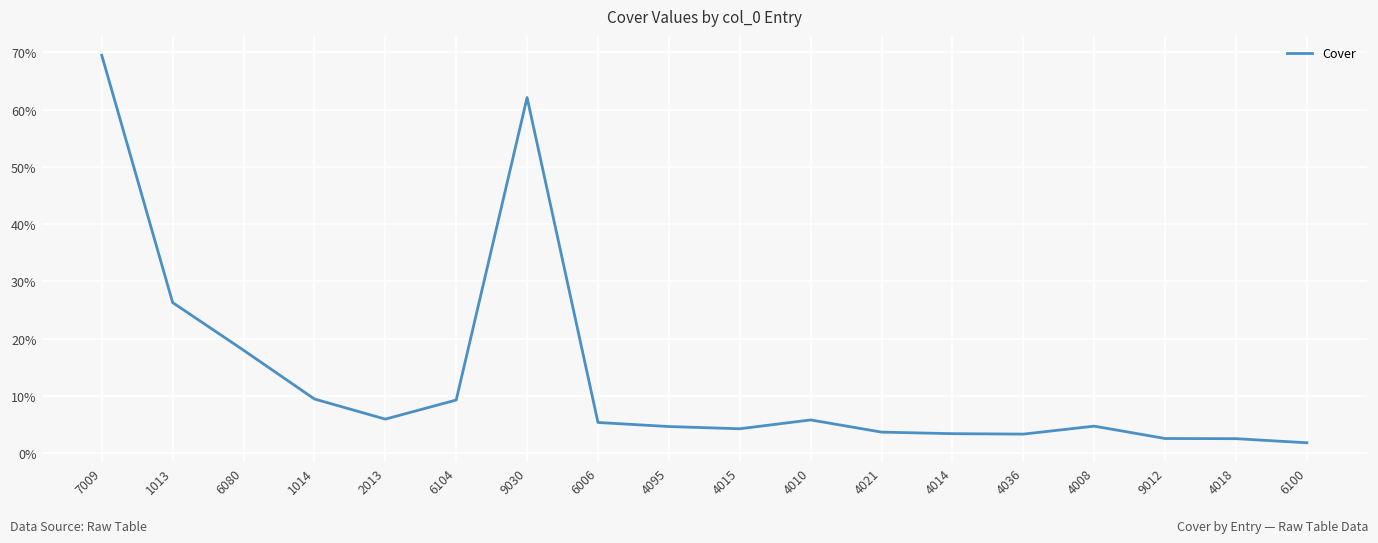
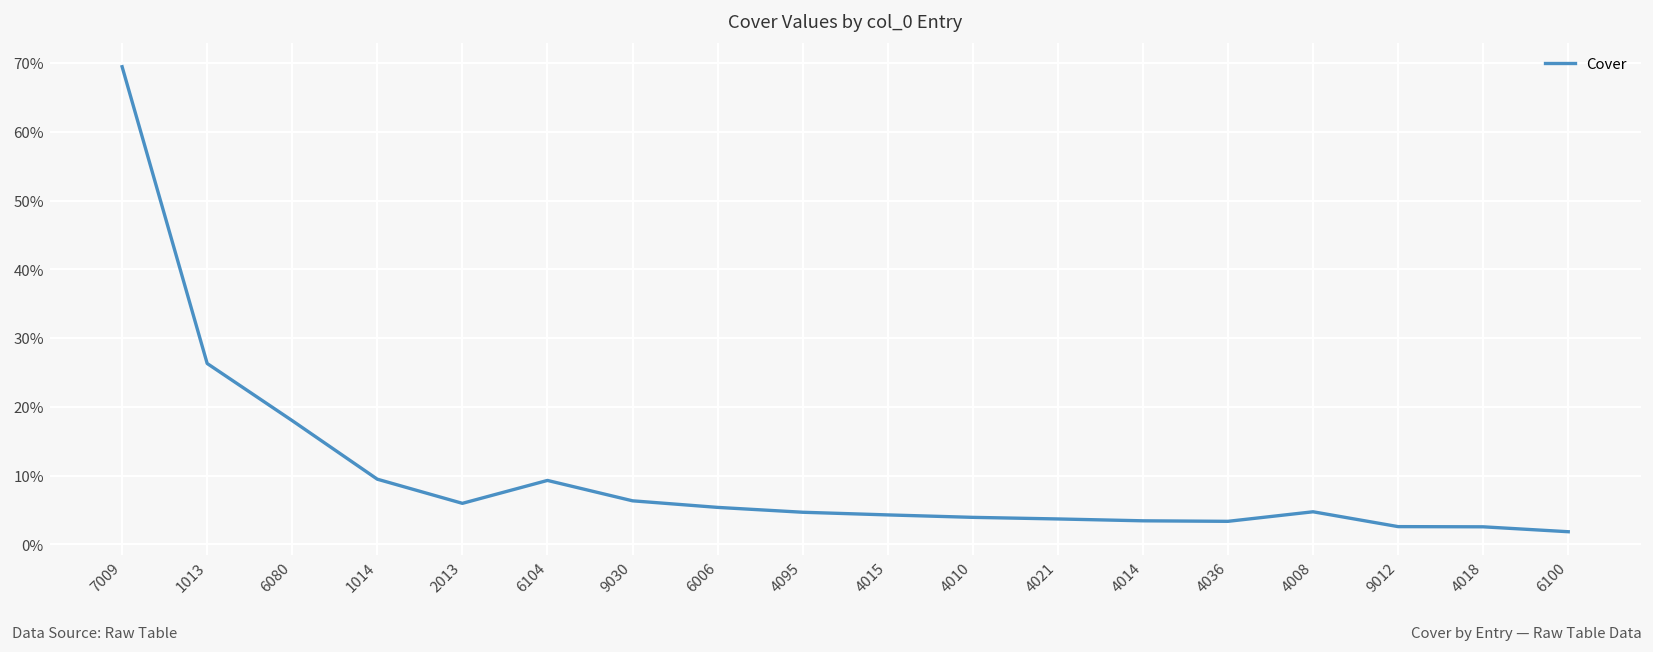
  {
    "7009": "69%",
    "1013": "26%",
    "6080": "18%",
    "1014": "9%",
    "2013": "6%",
    "6104": "9%",
-   "9030": "62%",
+   "9030": "6%",
    "6006": "5%",
    "4095": "5%",
    "4015": "4%",
-   "4010": "6%",
+   "4010": "4%",
    "4021": "4%",
    "4014": "3%",
    "4036": "3%",
    "4008": "5%",
    "9012": "3%",
    "4018": "3%",
    "6100": "2%"
  }
